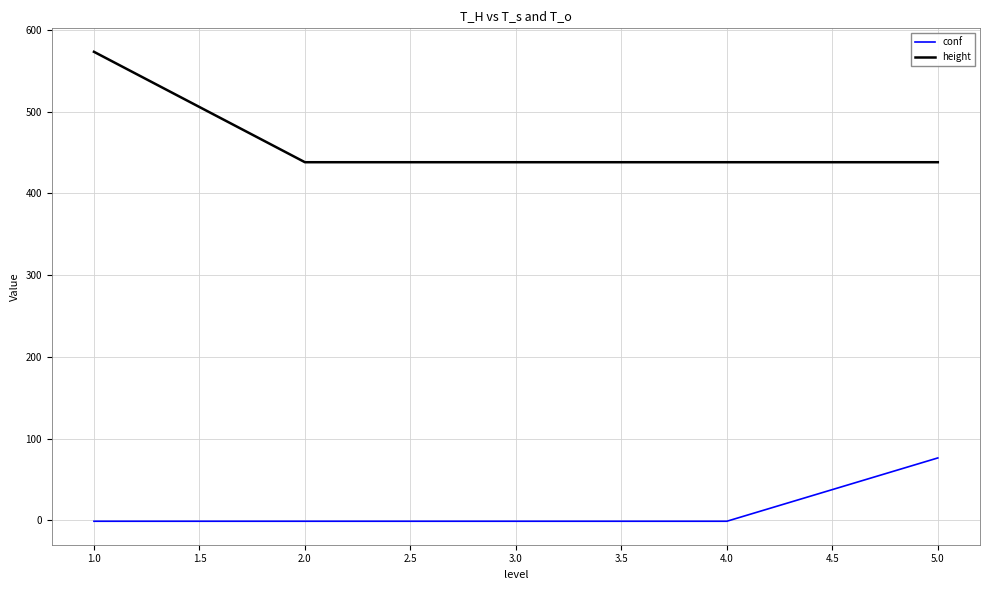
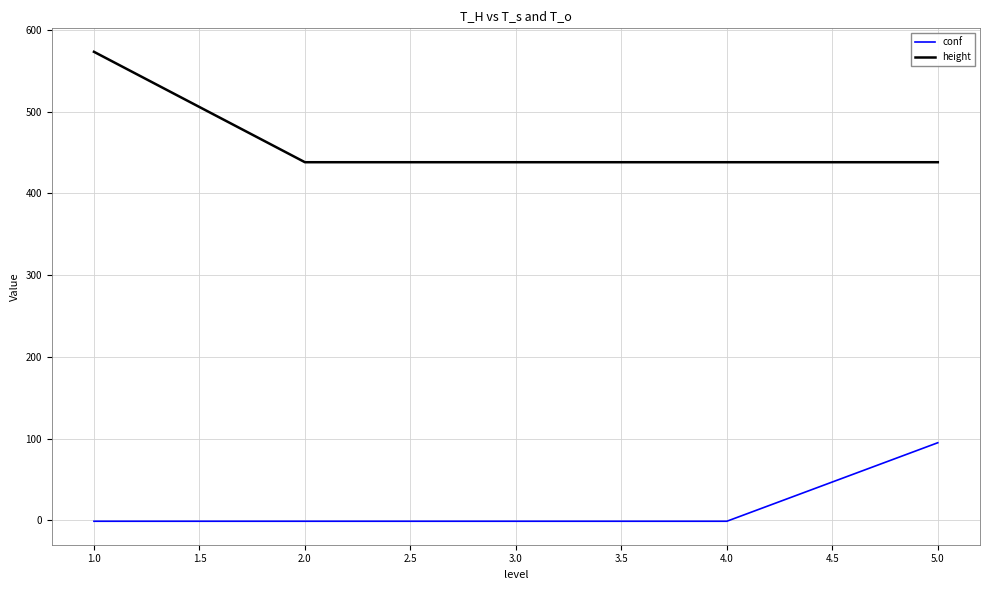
  {
    "conf": {
      "1.0": 0,
      "2.0": 0,
      "3.0": 0,
      "4.0": 0,
-     "5.0": 80
+     "5.0": 100
    },
    "height": {
      "1.0": 570,
      "2.0": 440,
      "3.0": 440,
      "4.0": 440,
      "5.0": 440
    }
  }
